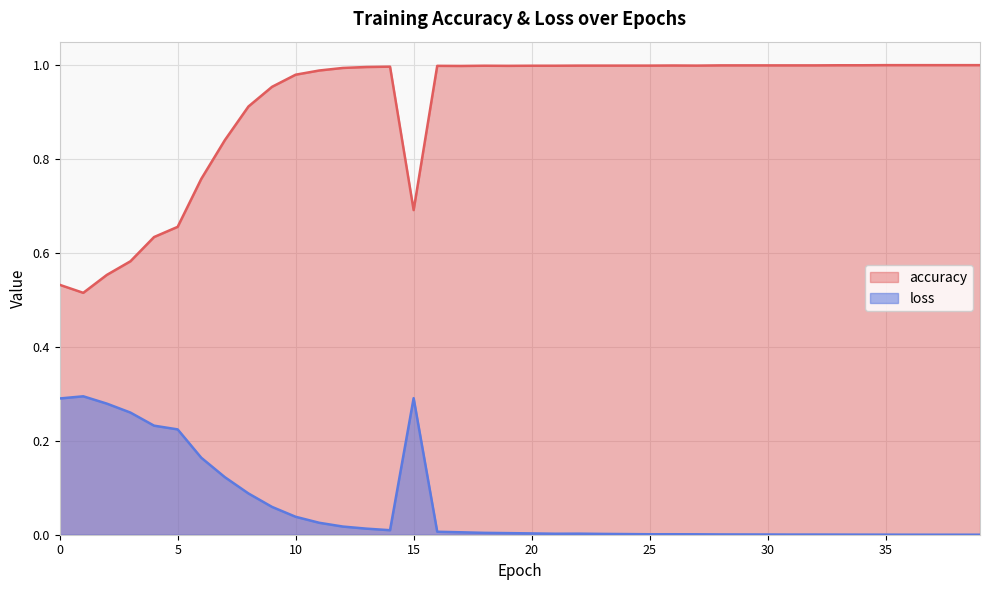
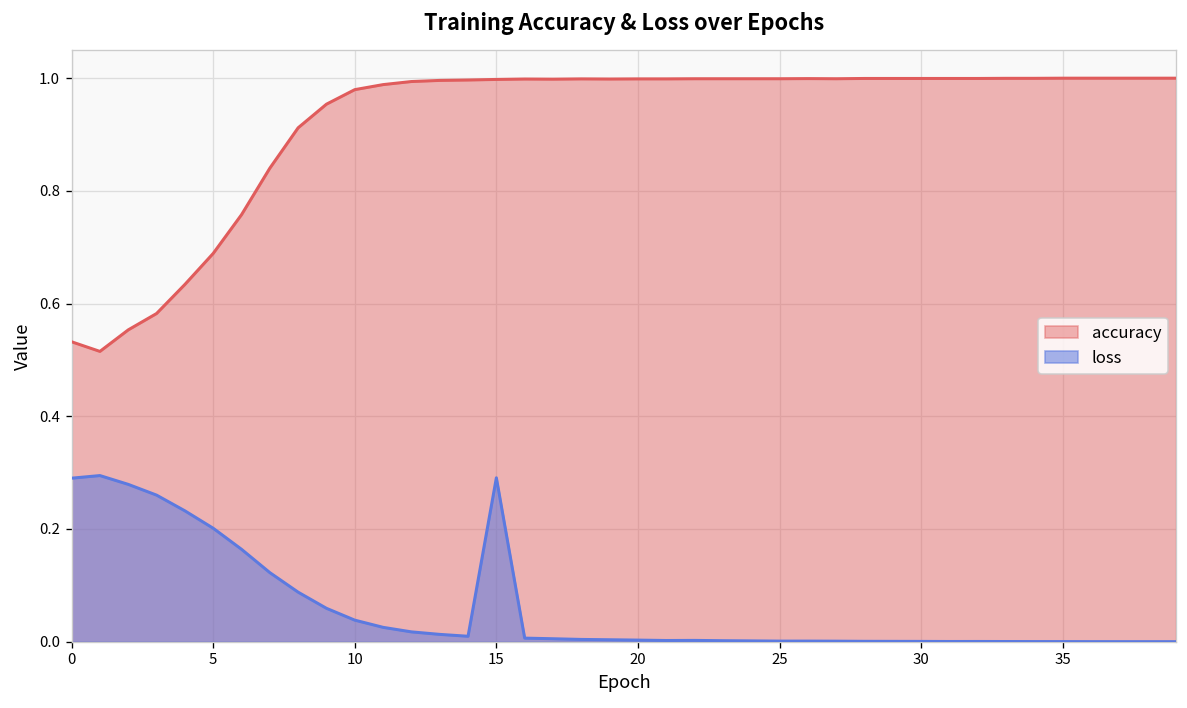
  {
    "accuracy": {
      "0": 0.53,
-     "5": 0.66,
+     "5": 0.69,
      "10": 0.98,
-     "15": 0.69,
+     "15": 1.00,
      "20": 1.00,
      "25": 1.00,
      "30": 1.00,
      "35": 1.00
    },
    "loss": {
      "0": 0.29,
-     "5": 0.22,
+     "5": 0.20,
      "10": 0.04,
      "15": 0.29,
      "20": 0.00,
      "25": 0.00,
      "30": 0.00,
      "35": 0.00
    }
  }
